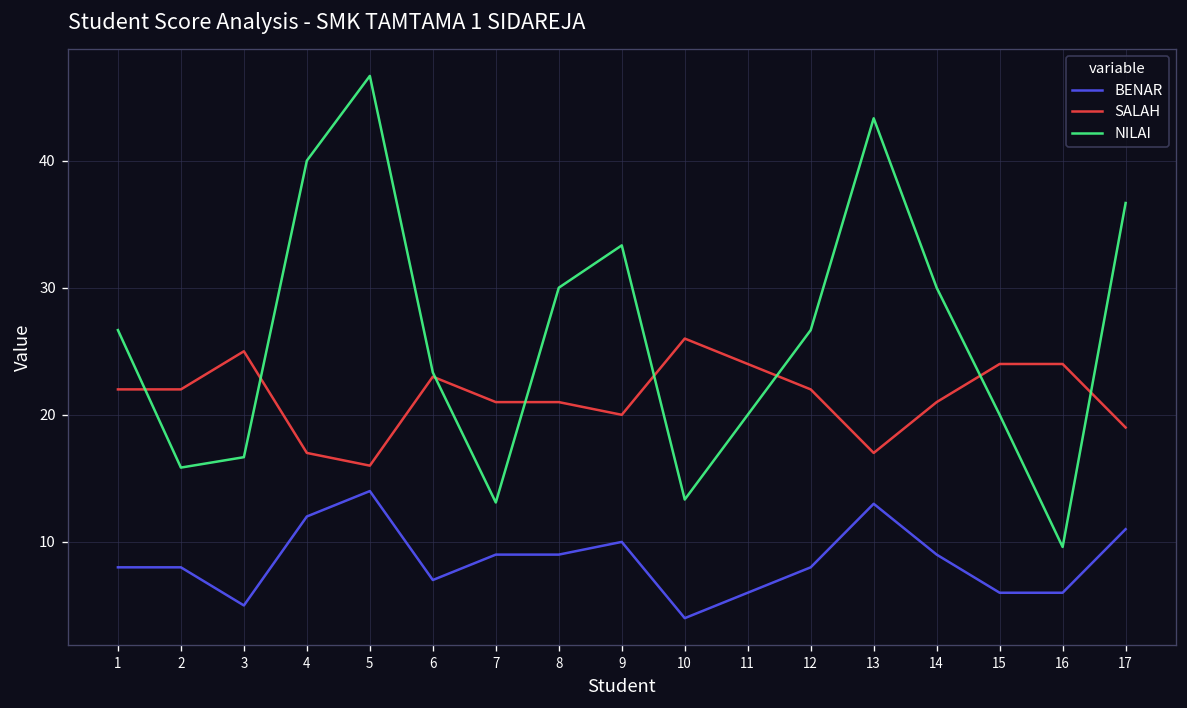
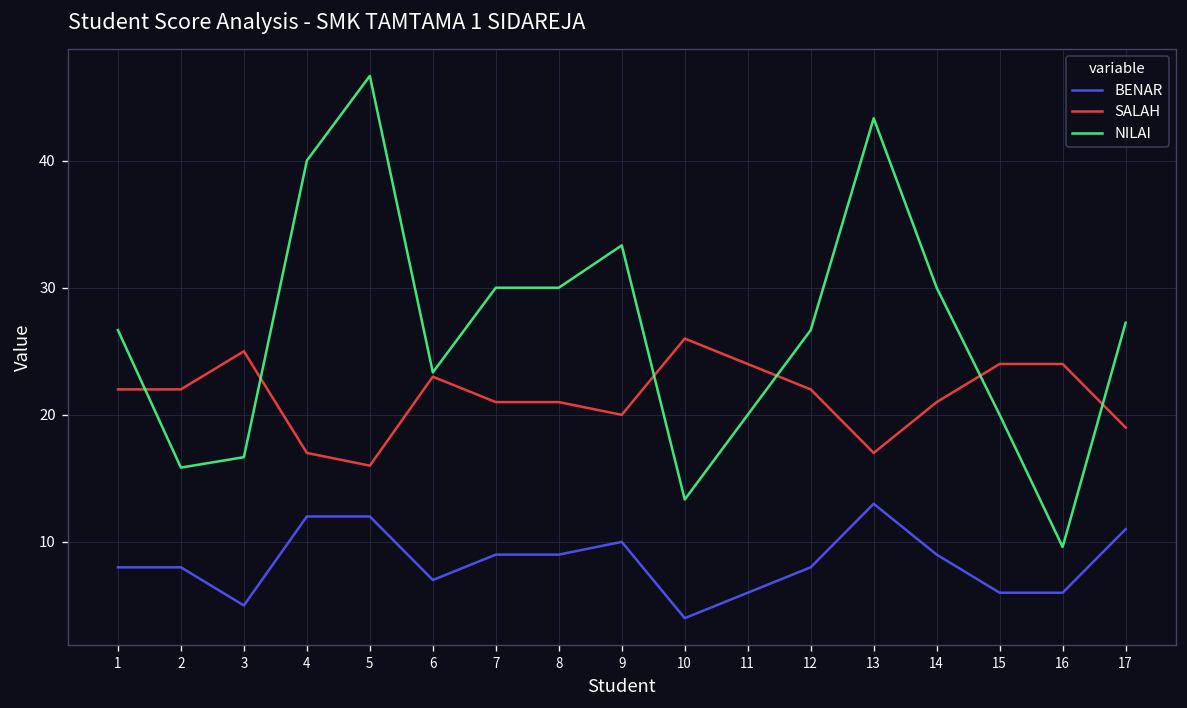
  {
    "BENAR": {
      "1": 8,
      "2": 8,
      "3": 5,
      "4": 12,
-     "5": 14,
+     "5": 12,
      "6": 7,
      "7": 9,
      "8": 9,
      "9": 10,
      "10": 4,
      "11": 6,
      "12": 8,
      "13": 13,
      "14": 9,
      "15": 6,
      "16": 6,
      "17": 11
    },
    "SALAH": {
      "1": 22.0,
      "2": 22.0,
      "3": 25.0,
      "4": 17.0,
      "5": 16.0,
      "6": 23.0,
      "7": 21.0,
      "8": 21.0,
      "9": 20.0,
      "10": 26.0,
      "11": 24.0,
      "12": 22.0,
      "13": 17.0,
      "14": 21.0,
      "15": 24.0,
      "16": 24.0,
      "17": 19.0
    },
    "NILAI": {
      "1": 26.7,
      "2": 15.8,
      "3": 16.7,
      "4": 40.0,
      "5": 46.7,
      "6": 23.3,
-     "7": 13.1,
+     "7": 30.0,
      "8": 30.0,
      "9": 33.3,
      "10": 13.3,
      "11": 20.0,
      "12": 26.7,
      "13": 43.3,
      "14": 30.0,
      "15": 20.0,
      "16": 9.6,
-     "17": 36.7
+     "17": 27.2
    }
  }
